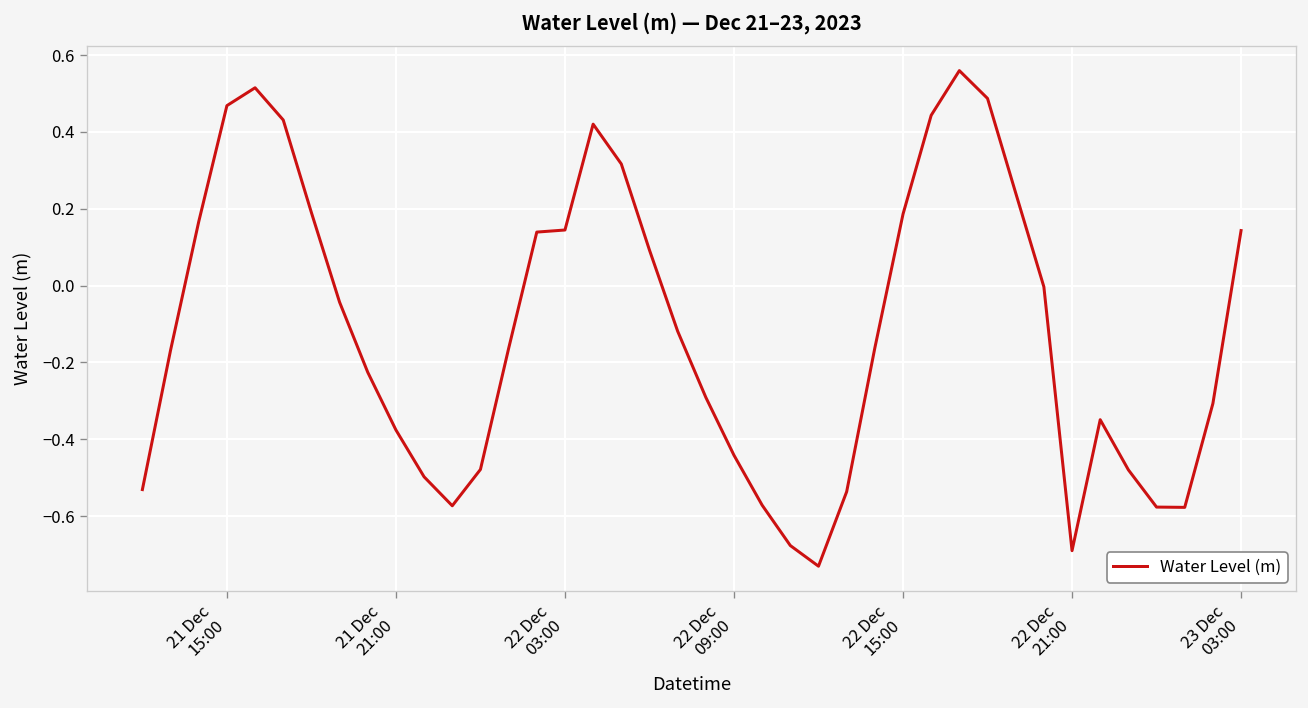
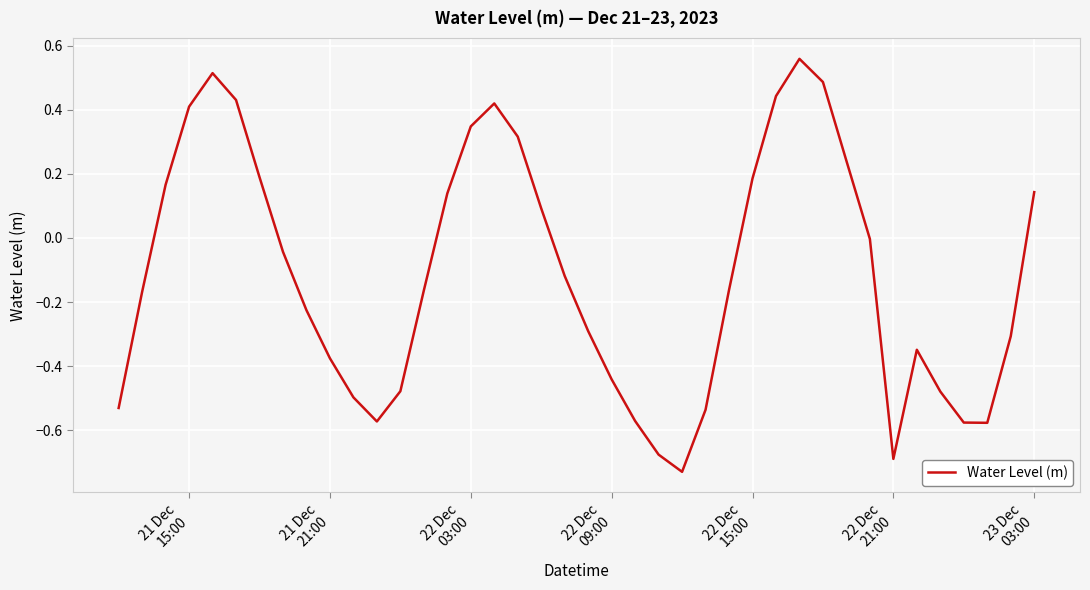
  {
-   "21 Dec 15:00": 0.47,
+   "21 Dec 15:00": 0.41,
    "21 Dec 21:00": -0.38,
-   "22 Dec 03:00": 0.14,
+   "22 Dec 03:00": 0.35,
    "22 Dec 09:00": -0.44,
    "22 Dec 15:00": 0.19,
    "22 Dec 21:00": -0.69,
    "23 Dec 03:00": 0.14
  }
